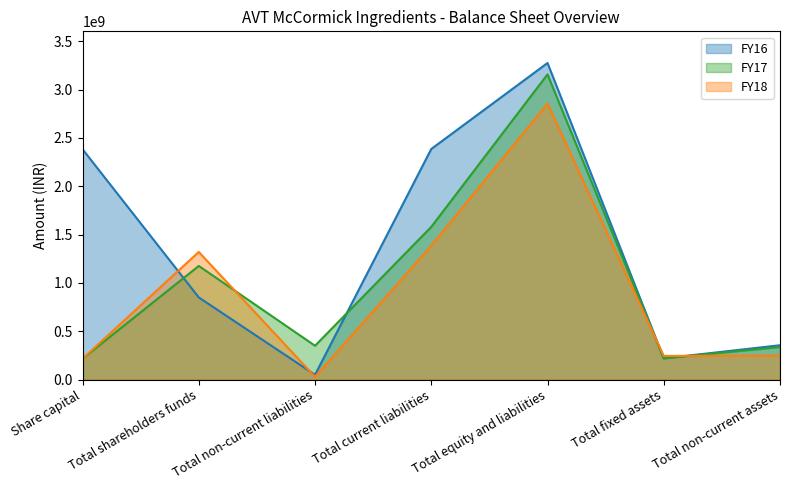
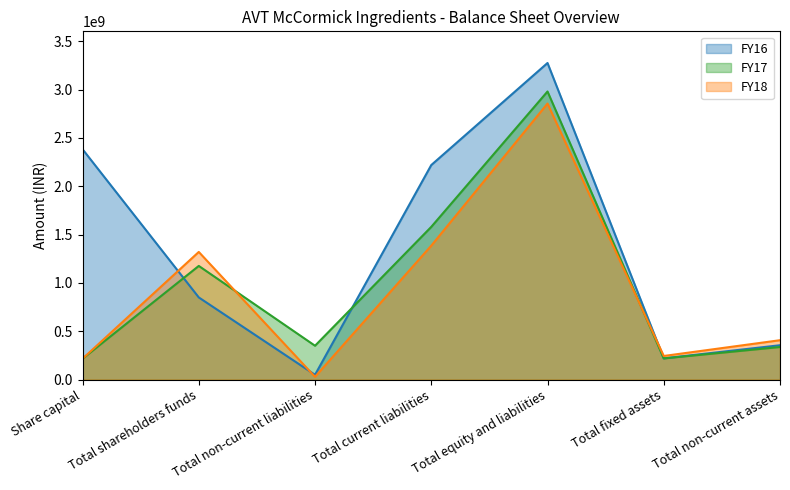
  {
    "FY16": {
      "Share capital": 2400000000,
      "Total shareholders funds": 900000000,
-     "Total current liabilities": 2400000000,
+     "Total current liabilities": 2200000000,
      "Total equity and liabilities": 3300000000
    },
    "FY17": {
      "Total shareholders funds": 1200000000,
      "Total non-current liabilities": 400000000,
      "Total current liabilities": 1600000000,
-     "Total equity and liabilities": 3200000000
+     "Total equity and liabilities": 3000000000
    },
    "FY18": {
      "Total shareholders funds": 1300000000,
      "Total current liabilities": 1400000000,
      "Total equity and liabilities": 2900000000,
-     "Total non-current assets": 200000000
+     "Total non-current assets": 400000000
    }
  }
